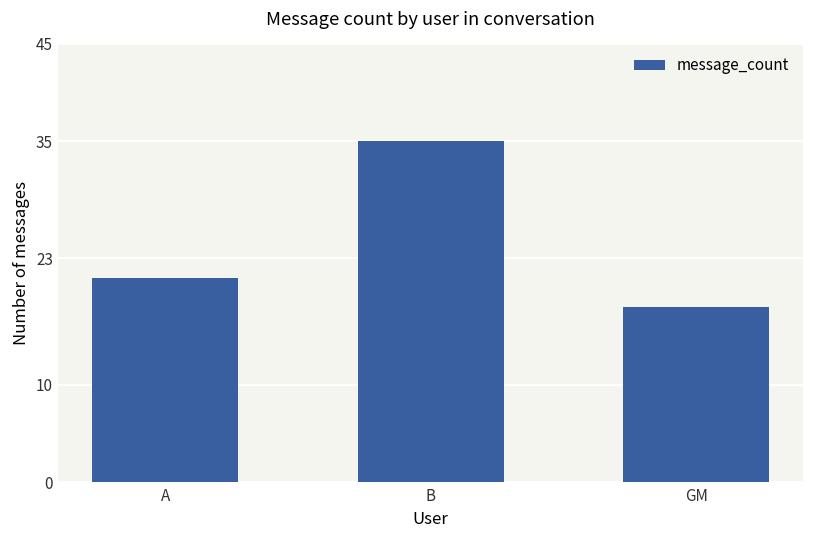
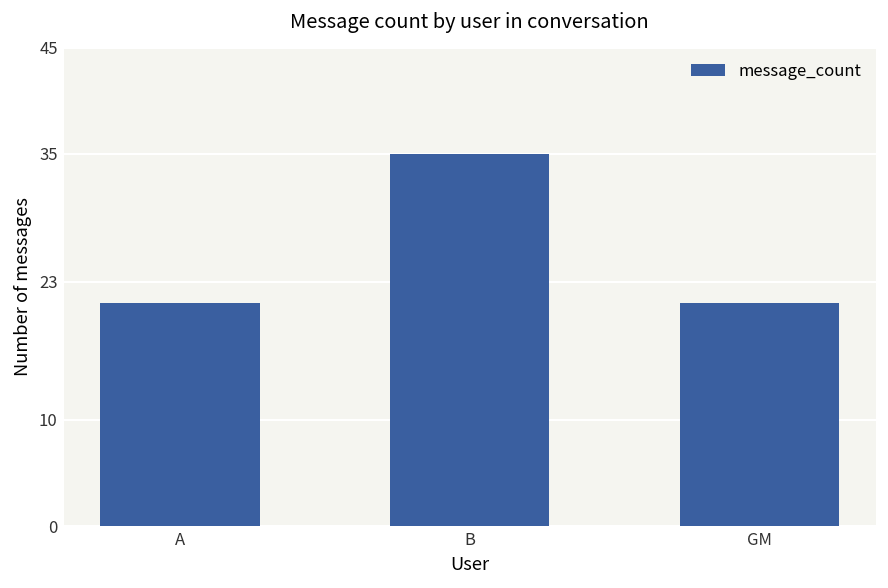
  {
    "A": 21,
    "B": 35,
-   "GM": 18
+   "GM": 21
  }
